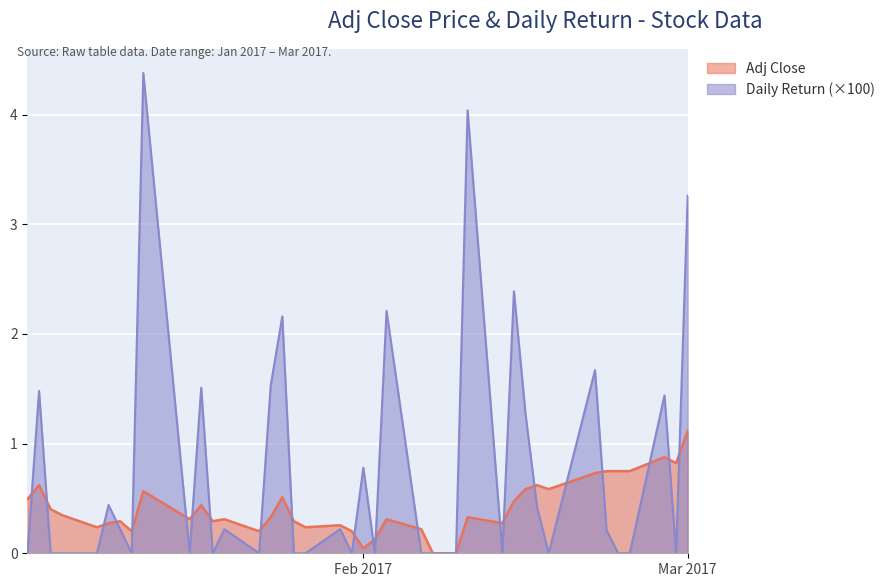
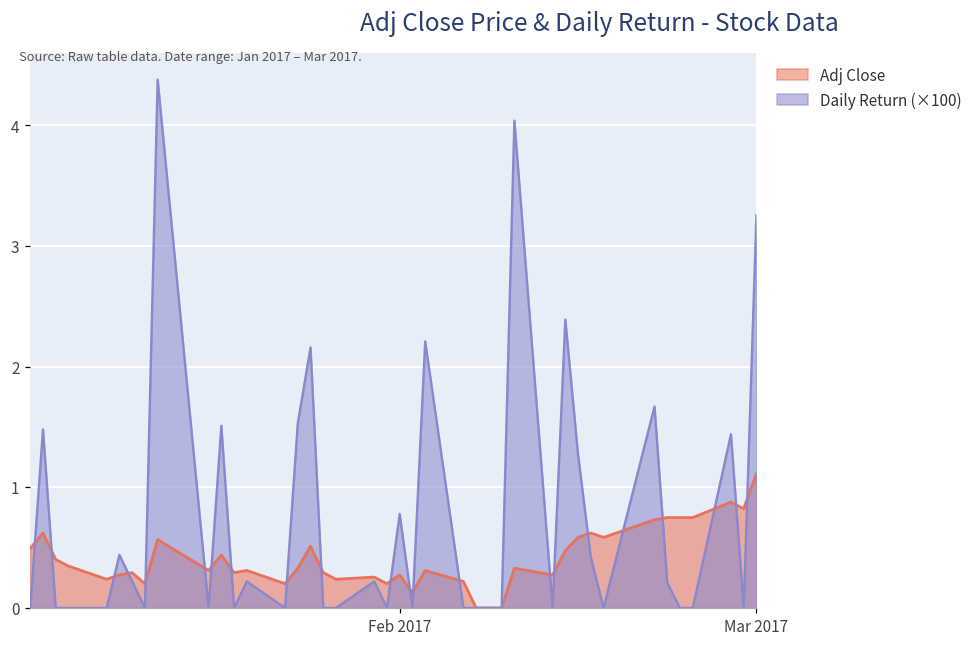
  {
    "Adj Close": {
-     "Feb 2017": 0.05,
+     "Feb 2017": 0.27,
      "Mar 2017": 1.11
    },
    "Daily Return (×100)": {
      "Feb 2017": 0.78,
      "Mar 2017": 3.26
    }
  }
